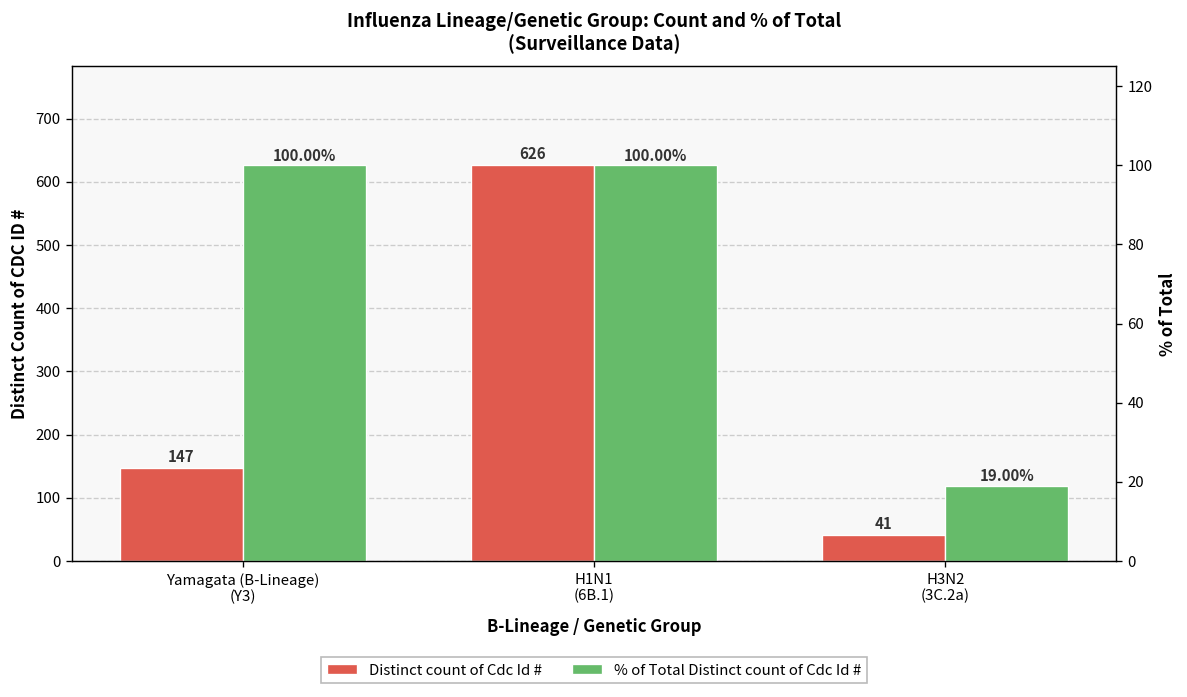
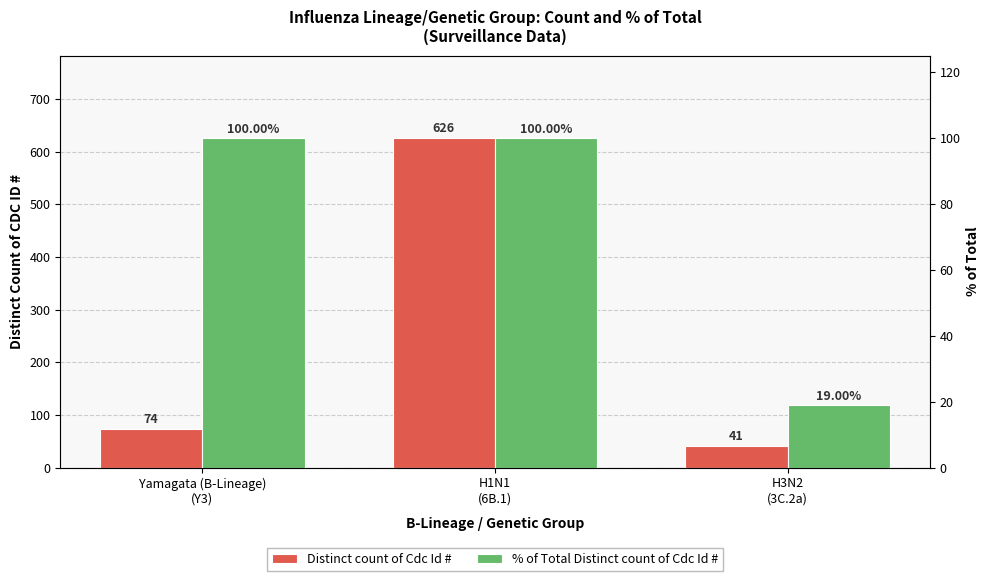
  {
    "Distinct count of Cdc Id #": {
-     "Yamagata (B-Lineage) (Y3)": "147",
+     "Yamagata (B-Lineage) (Y3)": "74",
      "H1N1 (6B.1)": "626",
      "H3N2 (3C.2a)": "41"
    },
    "% of Total Distinct count of Cdc Id #": {
      "Yamagata (B-Lineage) (Y3)": "100.00%",
      "H1N1 (6B.1)": "100.00%",
      "H3N2 (3C.2a)": "19.00%"
    }
  }
